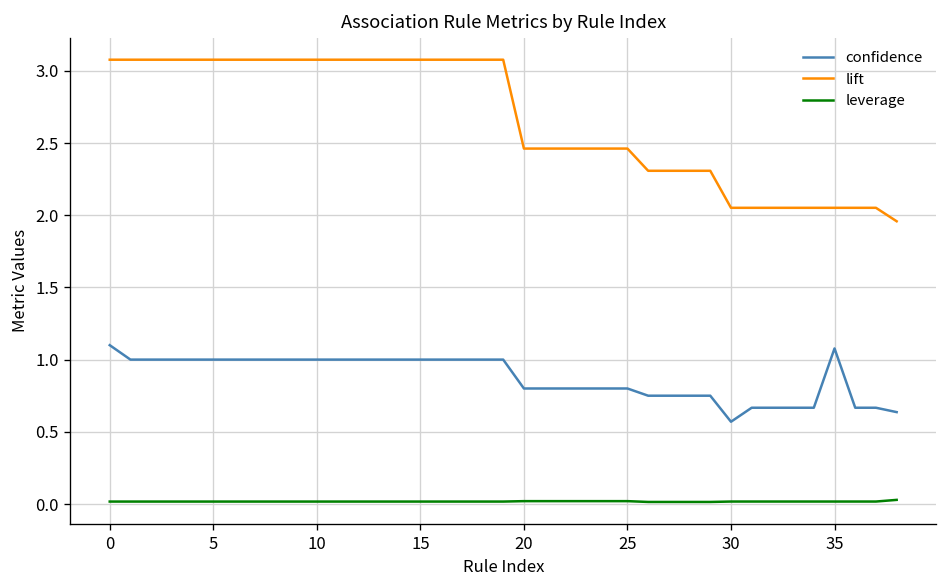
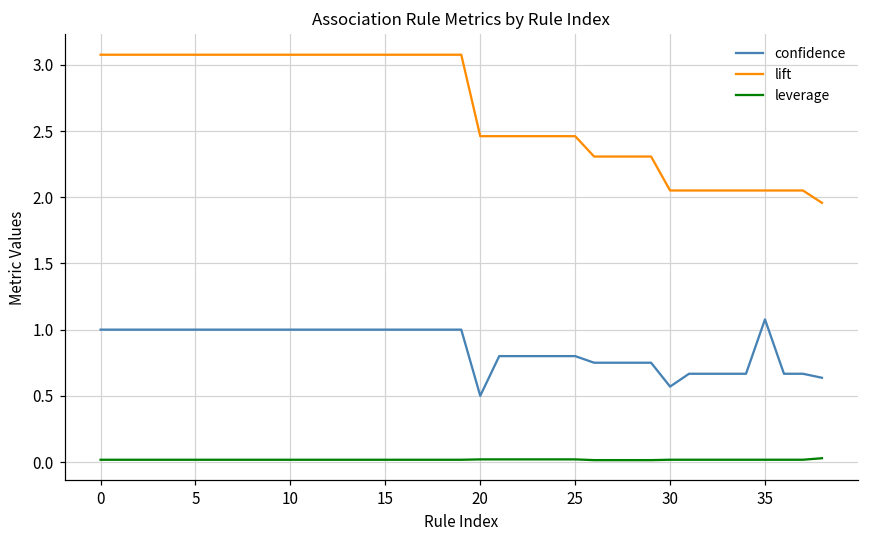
  {
    "confidence": {
-     "0": 1.1,
+     "0": 1.0,
      "5": 1.0,
      "10": 1.0,
      "15": 1.0,
-     "20": 0.8,
+     "20": 0.5,
      "25": 0.8,
      "30": 0.57,
      "35": 1.08
    },
    "lift": {
      "0": 3.08,
      "5": 3.08,
      "10": 3.08,
      "15": 3.08,
      "20": 2.46,
      "25": 2.46,
      "30": 2.05,
      "35": 2.05
    },
    "leverage": {
      "0": 0.0,
      "5": 0.0,
      "10": 0.0,
      "15": 0.0,
      "20": 0.0,
      "25": 0.0,
      "30": 0.0,
      "35": 0.0
    }
  }
